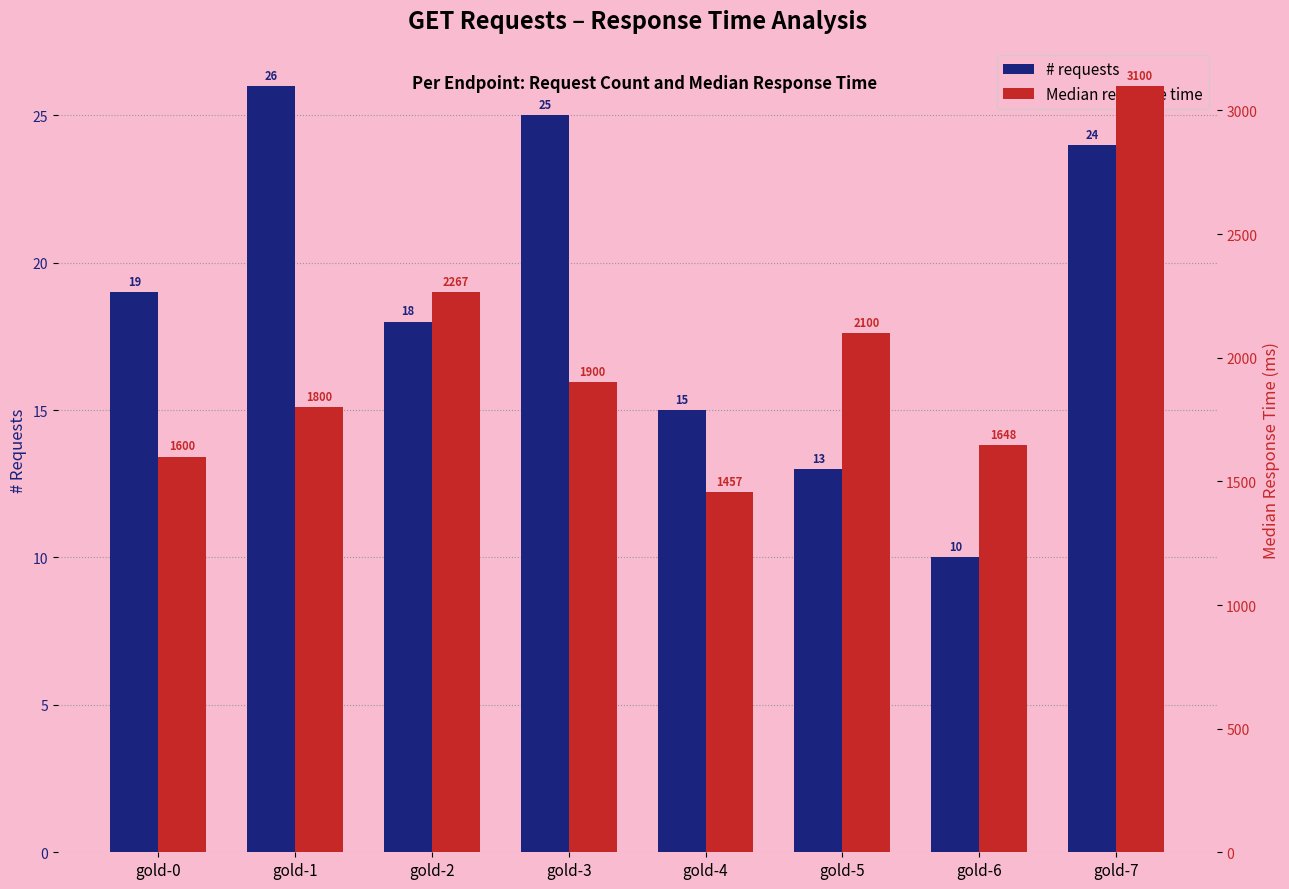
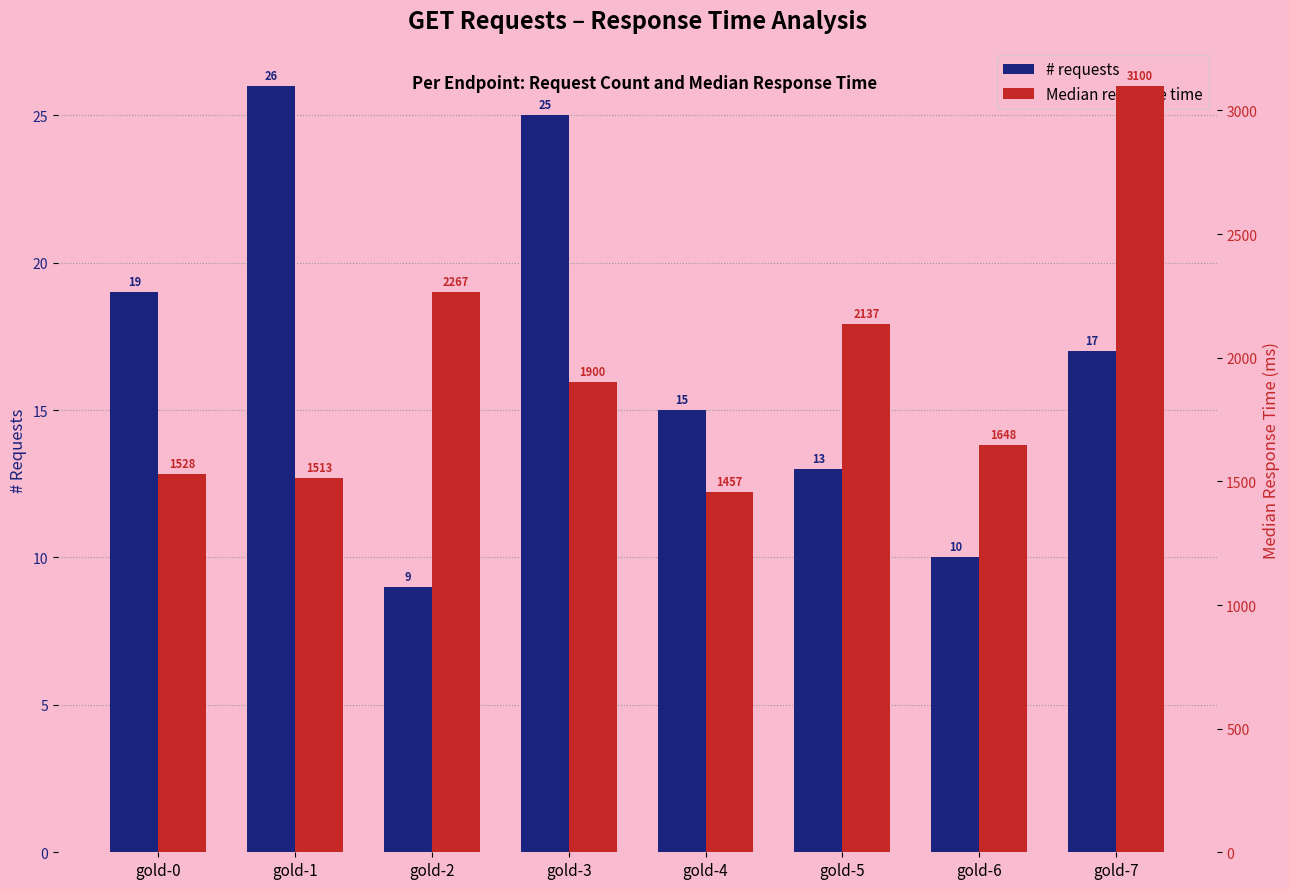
  {
    "# requests": {
      "gold-0": 19,
      "gold-1": 26,
-     "gold-2": 18,
+     "gold-2": 9,
      "gold-3": 25,
      "gold-4": 15,
      "gold-5": 13,
      "gold-6": 10,
-     "gold-7": 24
+     "gold-7": 17
    },
    "Median response time": {
-     "gold-0": 1600,
-     "gold-1": 1800,
+     "gold-0": 1528,
+     "gold-1": 1513,
      "gold-2": 2267,
      "gold-3": 1900,
      "gold-4": 1457,
-     "gold-5": 2100,
+     "gold-5": 2137,
      "gold-6": 1648
    }
  }
